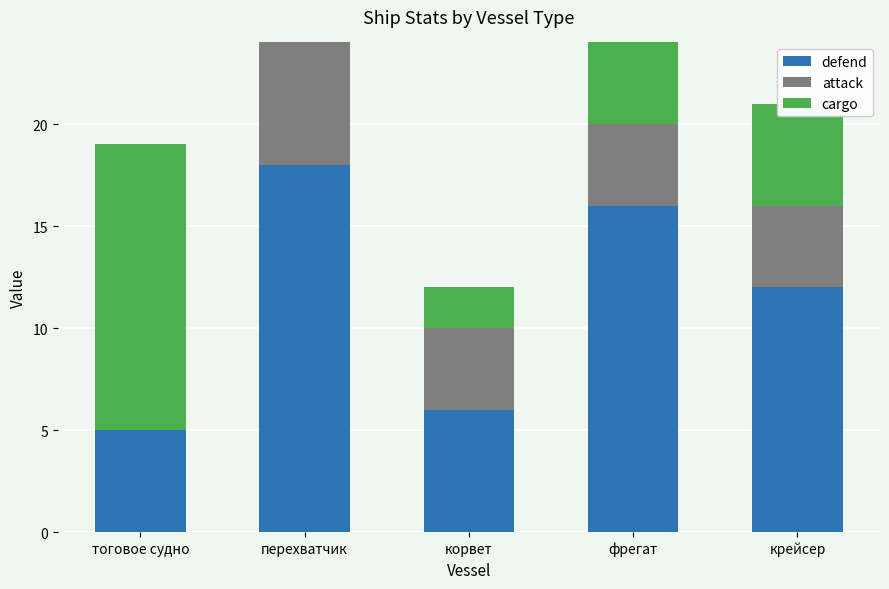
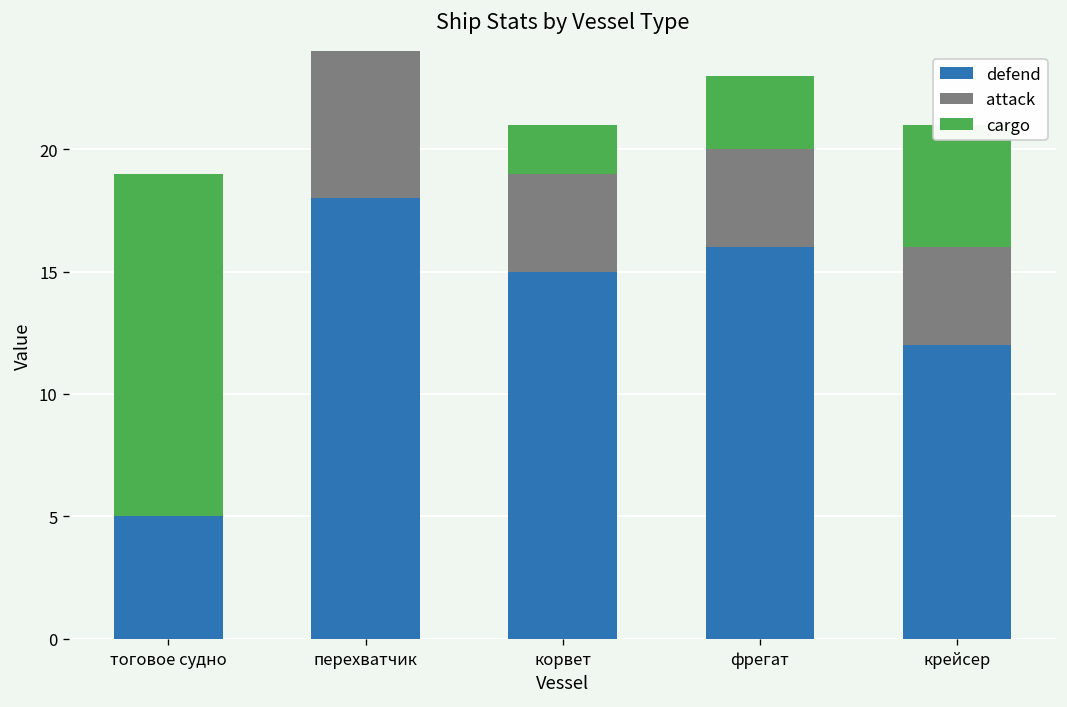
  {
    "defend": {
      "тоговое судно": 5,
      "перехватчик": 18,
-     "корвет": 6,
+     "корвет": 15,
      "фрегат": 16,
      "крейсер": 12
    },
    "attack": {
      "тоговое судно": 0,
      "перехватчик": 6,
      "корвет": 4,
      "фрегат": 4,
      "крейсер": 4
    },
    "cargo": {
      "тоговое судно": 14,
      "перехватчик": 0,
      "корвет": 2,
-     "фрегат": 4
+     "фрегат": 3
    }
  }
